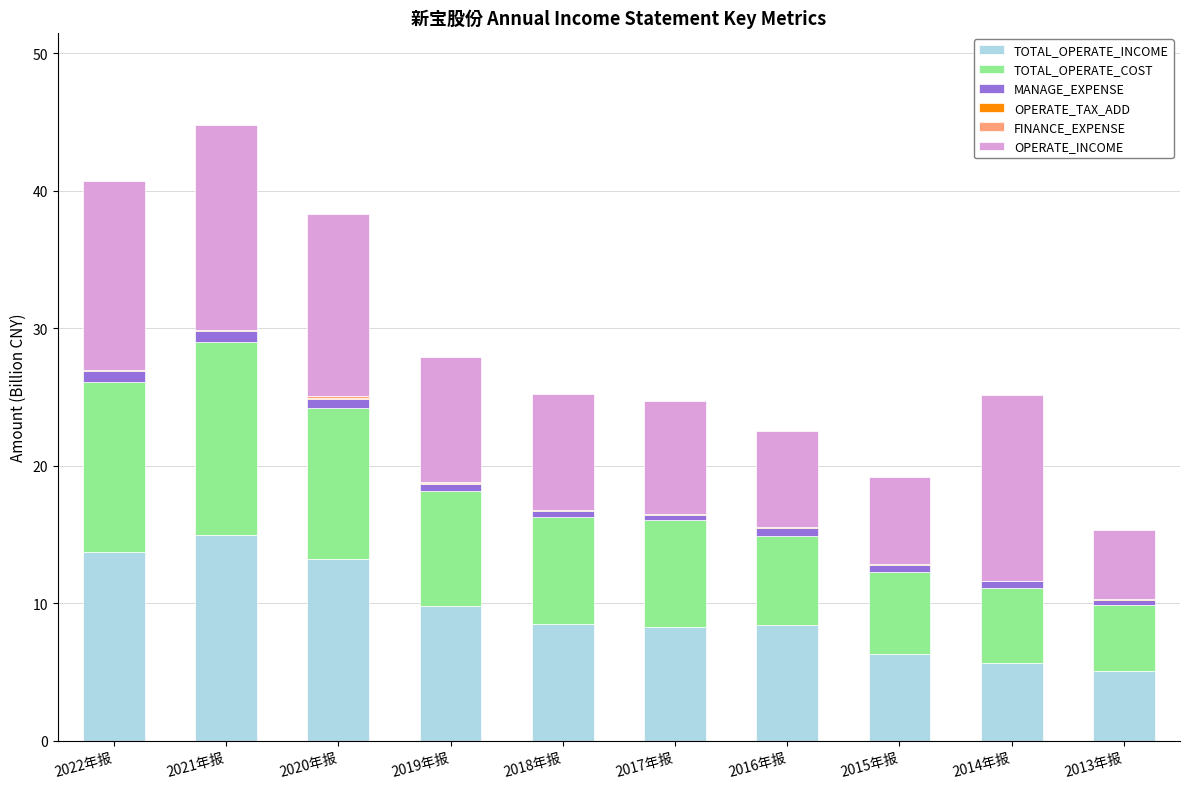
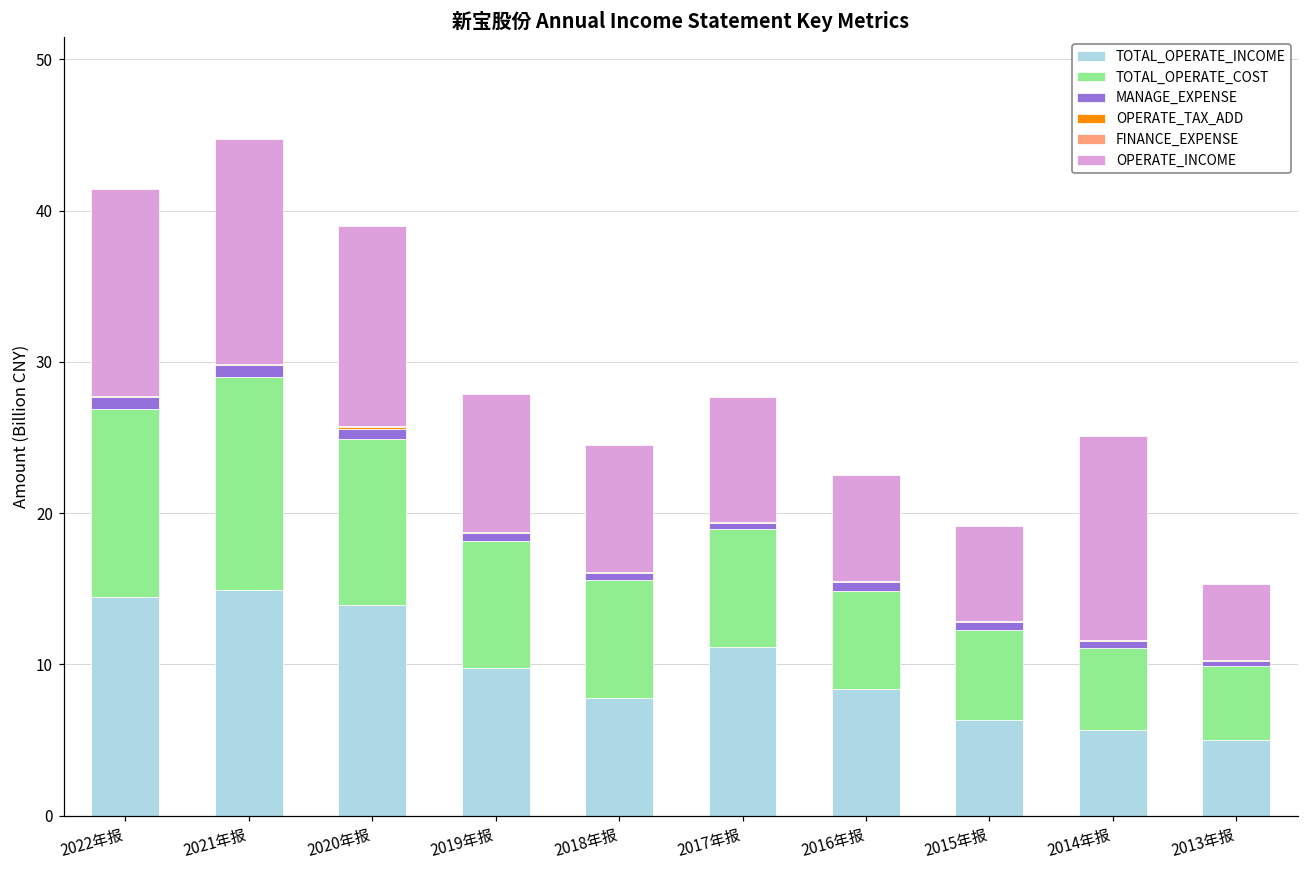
  {
    "TOTAL_OPERATE_INCOME": {
-     "2022年报": 13.7,
+     "2022年报": 14.5,
      "2021年报": 14.9,
-     "2020年报": 13.2,
+     "2020年报": 13.9,
      "2019年报": 9.8,
-     "2018年报": 8.4,
-     "2017年报": 8.2,
+     "2018年报": 7.8,
+     "2017年报": 11.1,
      "2016年报": 8.4,
      "2015年报": 6.3,
      "2014年报": 5.7,
      "2013年报": 5.0
    },
    "TOTAL_OPERATE_COST": {
      "2022年报": 12.4,
      "2021年报": 14.1,
      "2020年报": 11.0,
      "2019年报": 8.4,
      "2018年报": 7.8,
      "2017年报": 7.8,
      "2016年报": 6.5,
      "2015年报": 6.0,
      "2014年报": 5.4,
      "2013年报": 4.8
    },
    "MANAGE_EXPENSE": {
      "2022年报": 0.8,
      "2021年报": 0.8,
      "2020年报": 0.7,
      "2019年报": 0.5,
      "2018年报": 0.5,
      "2017年报": 0.4,
      "2016年报": 0.6,
      "2015年报": 0.5,
      "2014年报": 0.5,
      "2013年报": 0.4
    },
    "FINANCE_EXPENSE": {
      "2022年报": 0.0,
      "2021年报": 0.0,
      "2018年报": 0.0,
      "2015年报": 0.0,
      "2014年报": 0.0
    },
    "OPERATE_INCOME": {
      "2022年报": 13.7,
      "2021年报": 14.9,
      "2020年报": 13.2,
      "2019年报": 9.1,
      "2018年报": 8.4,
      "2017年报": 8.2,
      "2016年报": 7.0,
      "2015年报": 6.3,
      "2014年报": 13.5,
      "2013年报": 5.0
    }
  }
